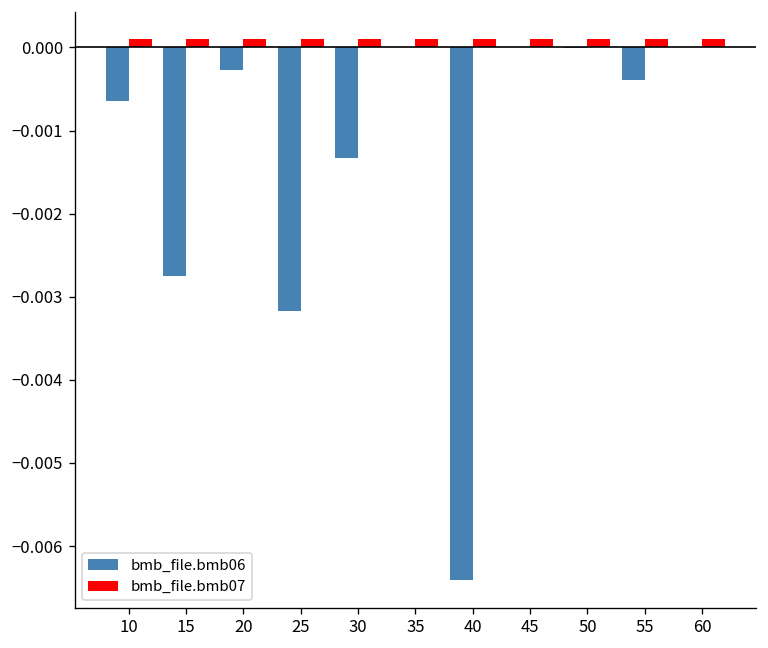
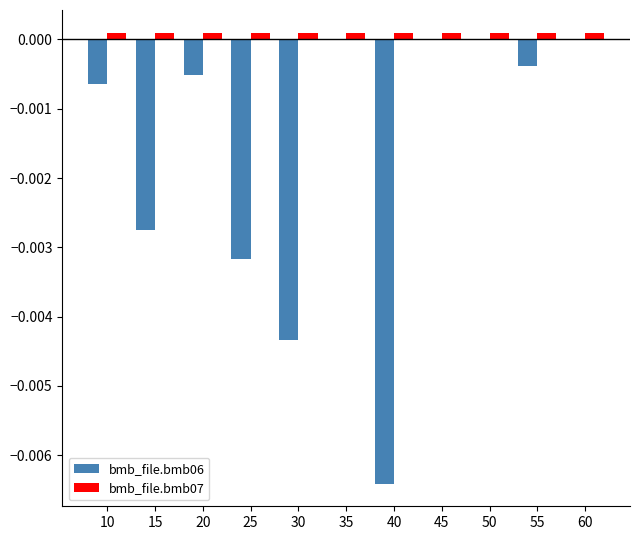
  {
    "bmb_file.bmb06": {
      "10": -0.0006,
      "15": -0.0027,
-     "20": -0.0003,
+     "20": -0.0005,
      "25": -0.0032,
-     "30": -0.0013,
+     "30": -0.0043,
      "35": 0.0000,
      "40": -0.0064,
      "45": 0.0000,
      "55": -0.0004,
      "60": 0.0000
    },
    "bmb_file.bmb07": {
      "10": 0.0001,
      "15": 0.0001,
      "20": 0.0001,
      "25": 0.0001,
      "30": 0.0001,
      "35": 0.0001,
      "40": 0.0001,
      "45": 0.0001,
      "50": 0.0001,
      "55": 0.0001,
      "60": 0.0001
    }
  }
